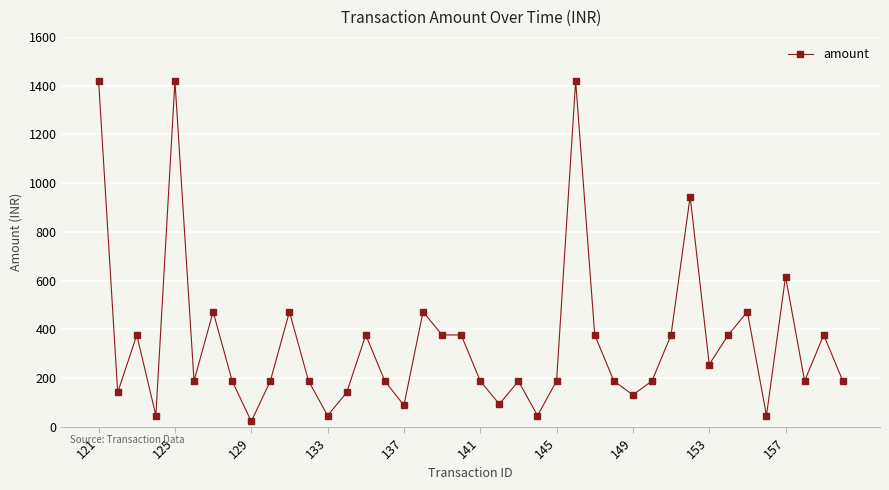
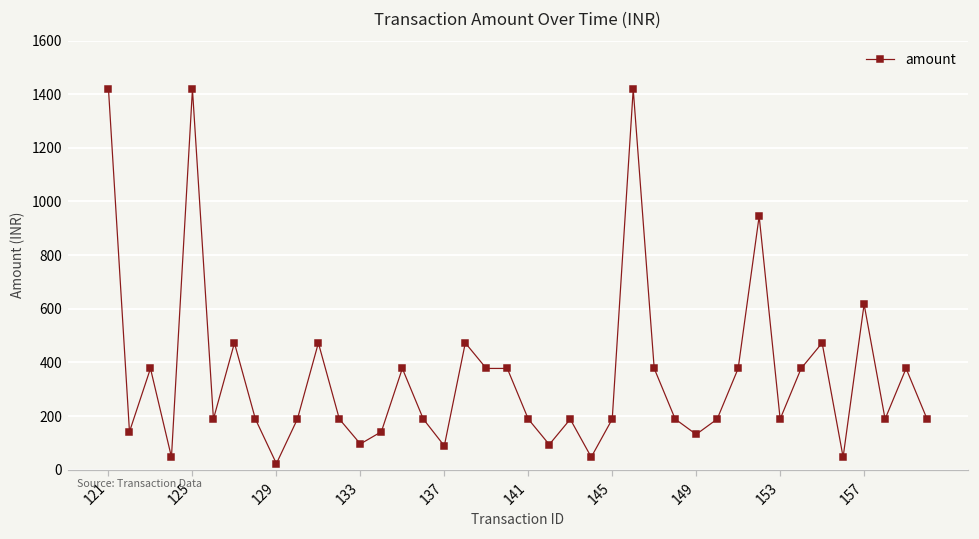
  {
    "121": 1420,
    "125": 1420,
    "129": 20,
-   "133": 50,
+   "133": 100,
    "137": 90,
    "141": 190,
    "145": 190,
    "149": 130,
-   "153": 260,
+   "153": 190,
    "157": 620
  }
